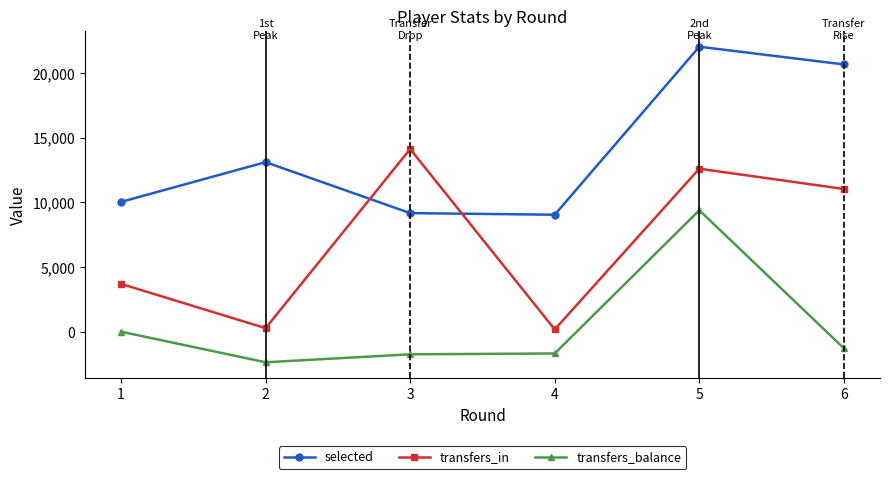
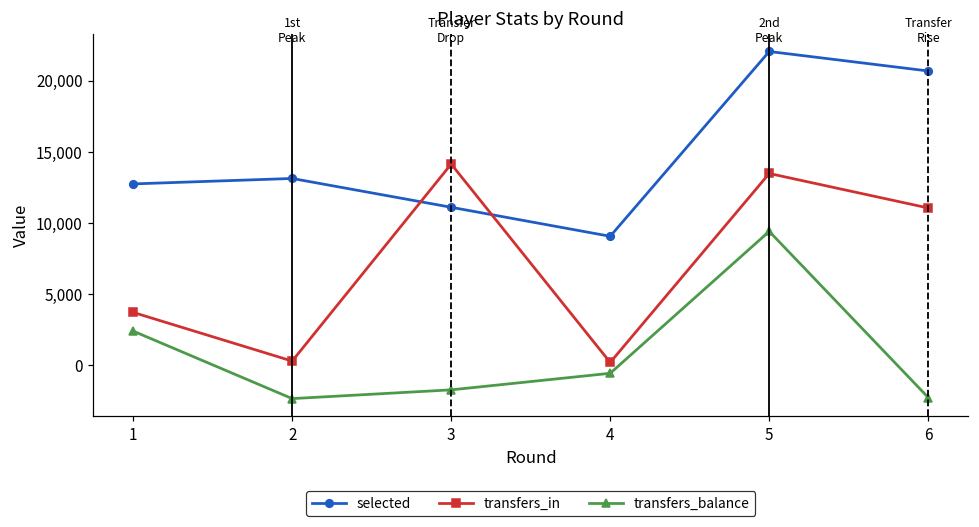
  {
    "selected": {
-     "1": "10,000",
+     "1": "12,700",
      "2": "13,100",
-     "3": "9,200",
+     "3": "11,100",
      "4": "9,100",
      "6": "20,700"
    },
    "transfers_in": {
      "1": "3,700",
      "2": "300",
      "3": "14,100",
      "4": "200",
-     "5": "12,600",
+     "5": "13,500",
      "6": "11,000"
    },
    "transfers_balance": {
-     "1": "0",
+     "1": "2,400",
      "2": "-2,400",
      "3": "-1,800",
-     "4": "-1,700",
+     "4": "-600",
      "5": "9,400",
-     "6": "-1,300"
+     "6": "-2,300"
    }
  }
